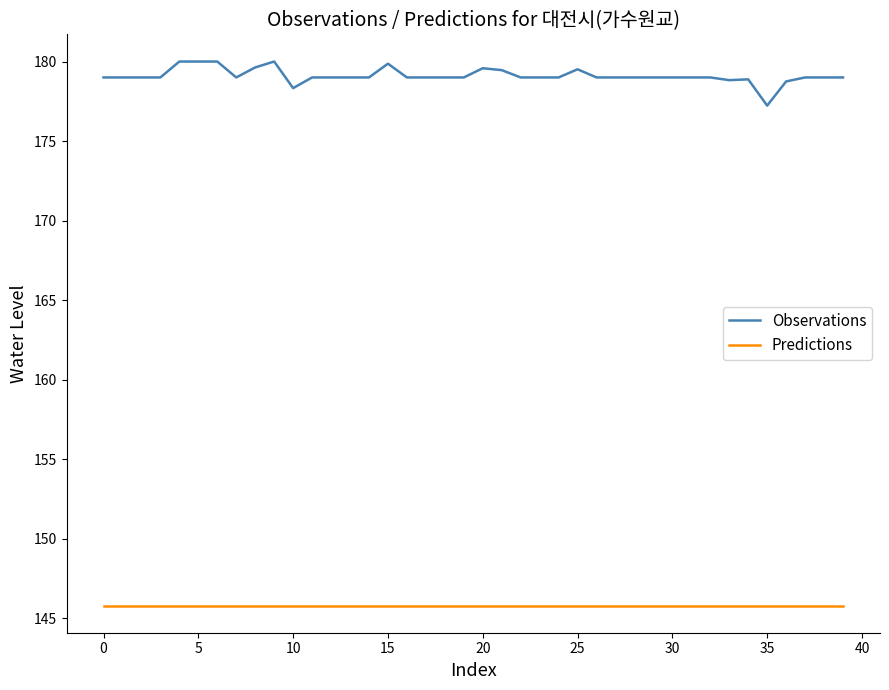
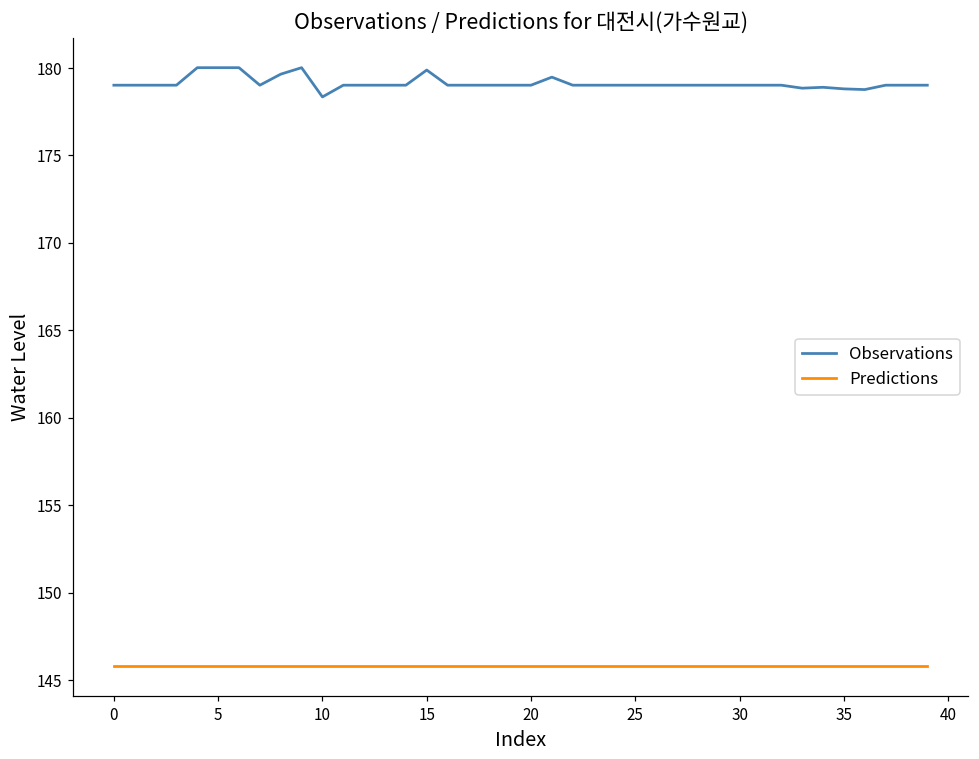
  {
    "Observations": {
      "0": 179.0,
      "5": 180.0,
      "10": 178.3,
      "15": 179.9,
-     "20": 179.6,
-     "25": 179.5,
+     "20": 179.0,
+     "25": 179.0,
      "30": 179.0,
-     "35": 177.2
+     "35": 178.8
    },
    "Predictions": {
      "0": 145.8,
      "5": 145.8,
      "10": 145.8,
      "15": 145.8,
      "20": 145.8,
      "25": 145.8,
      "30": 145.8,
      "35": 145.8
    }
  }
